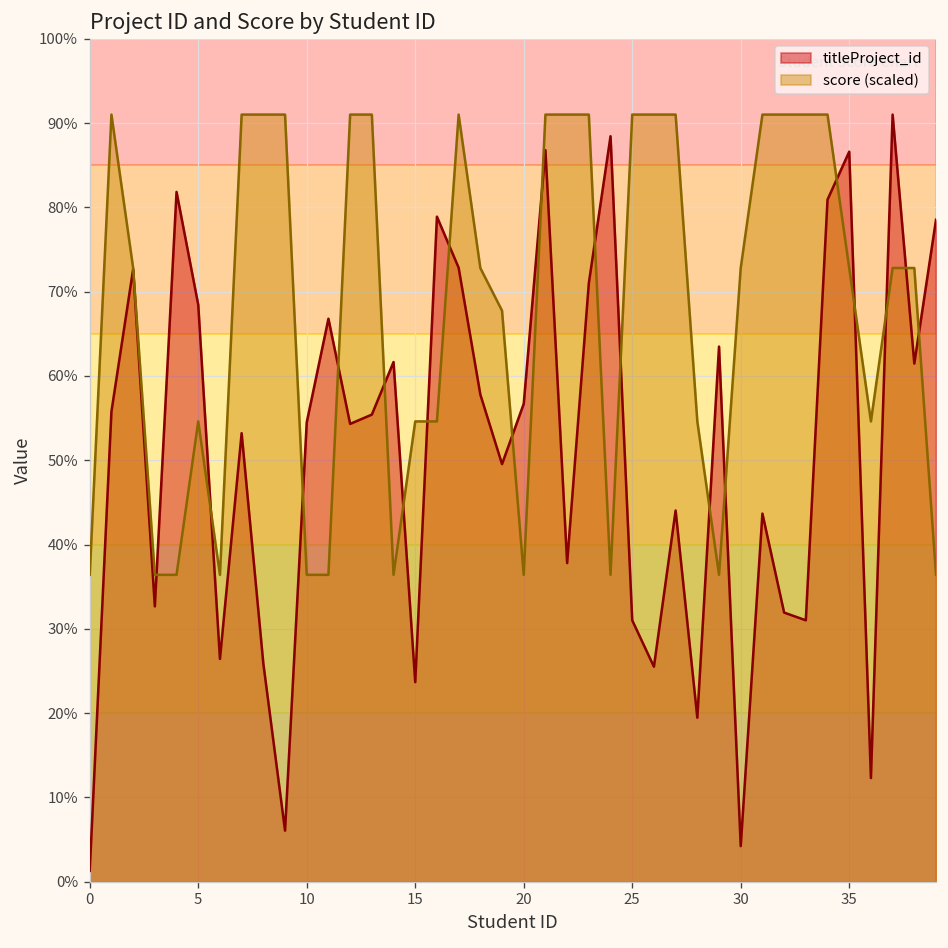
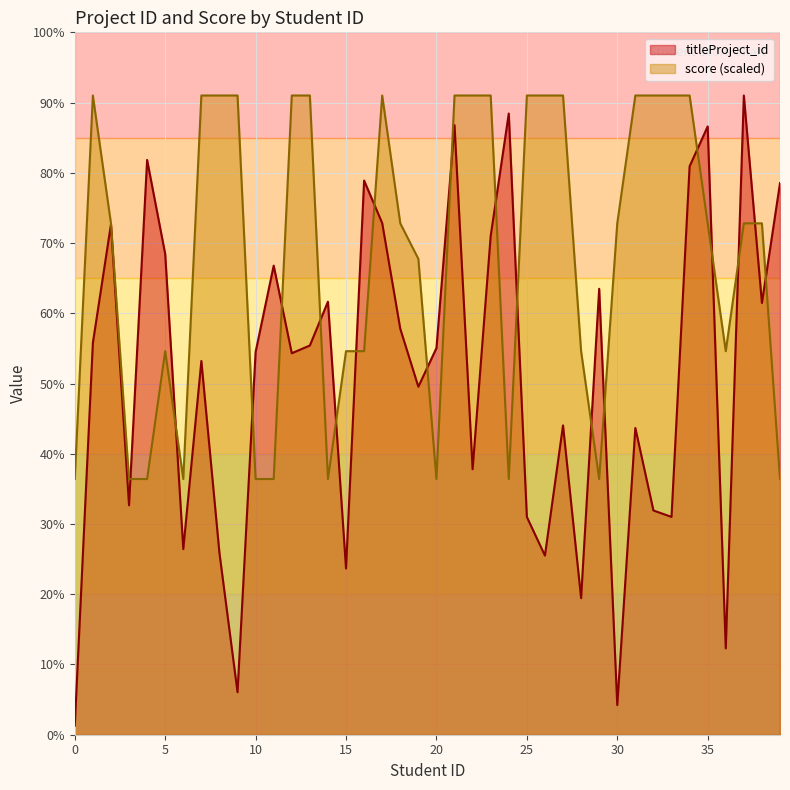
  {
    "titleProject_id": {
      "0": "1%",
      "5": "68%",
      "10": "54%",
      "15": "24%",
-     "20": "57%",
+     "20": "55%",
      "25": "31%",
      "30": "4%",
      "35": "87%"
    },
    "score (scaled)": {
      "0": "36%",
      "5": "55%",
      "10": "36%",
      "15": "55%",
      "20": "36%",
      "25": "91%",
      "30": "73%",
      "35": "73%"
    }
  }
